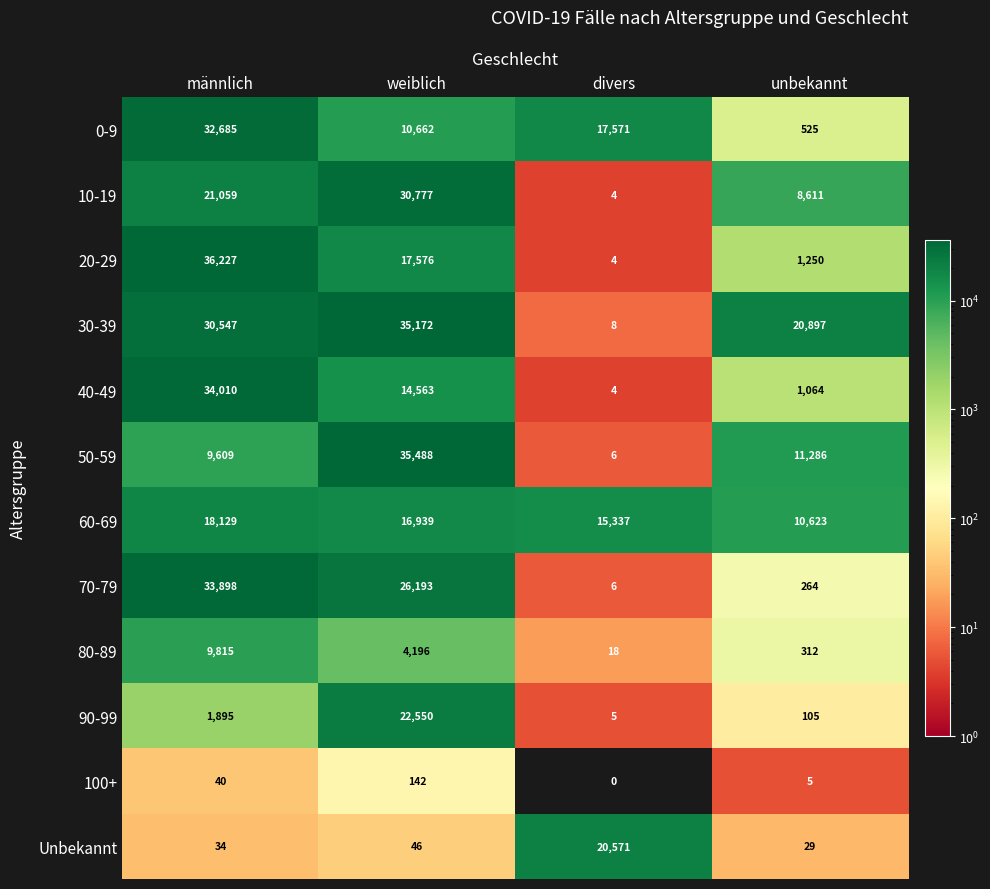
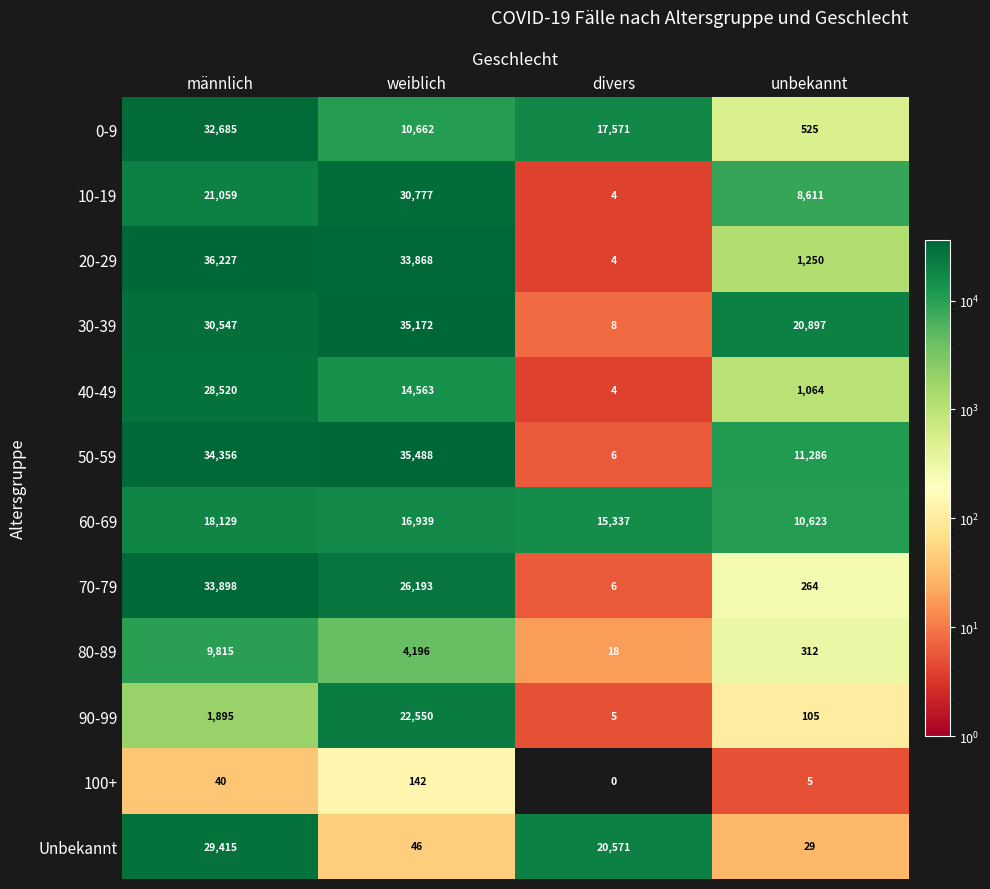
  {
    "0-9": {
      "männlich": "32,685",
      "weiblich": "10,662",
      "divers": "17,571",
      "unbekannt": "525"
    },
    "10-19": {
      "männlich": "21,059",
      "weiblich": "30,777",
      "divers": "4",
      "unbekannt": "8,611"
    },
    "20-29": {
      "männlich": "36,227",
-     "weiblich": "17,576",
+     "weiblich": "33,868",
      "divers": "4",
      "unbekannt": "1,250"
    },
    "30-39": {
      "männlich": "30,547",
      "weiblich": "35,172",
      "divers": "8",
      "unbekannt": "20,897"
    },
    "40-49": {
-     "männlich": "34,010",
+     "männlich": "28,520",
      "weiblich": "14,563",
      "divers": "4",
      "unbekannt": "1,064"
    },
    "50-59": {
-     "männlich": "9,609",
+     "männlich": "34,356",
      "weiblich": "35,488",
      "divers": "6",
      "unbekannt": "11,286"
    },
    "60-69": {
      "männlich": "18,129",
      "weiblich": "16,939",
      "divers": "15,337",
      "unbekannt": "10,623"
    },
    "70-79": {
      "männlich": "33,898",
      "weiblich": "26,193",
      "divers": "6",
      "unbekannt": "264"
    },
    "80-89": {
      "männlich": "9,815",
      "weiblich": "4,196",
      "divers": "18",
      "unbekannt": "312"
    },
    "90-99": {
      "männlich": "1,895",
      "weiblich": "22,550",
      "divers": "5",
      "unbekannt": "105"
    },
    "100+": {
      "männlich": "40",
      "weiblich": "142",
      "divers": "0",
      "unbekannt": "5"
    },
    "Unbekannt": {
-     "männlich": "34",
+     "männlich": "29,415",
      "weiblich": "46",
      "divers": "20,571",
      "unbekannt": "29"
    }
  }
